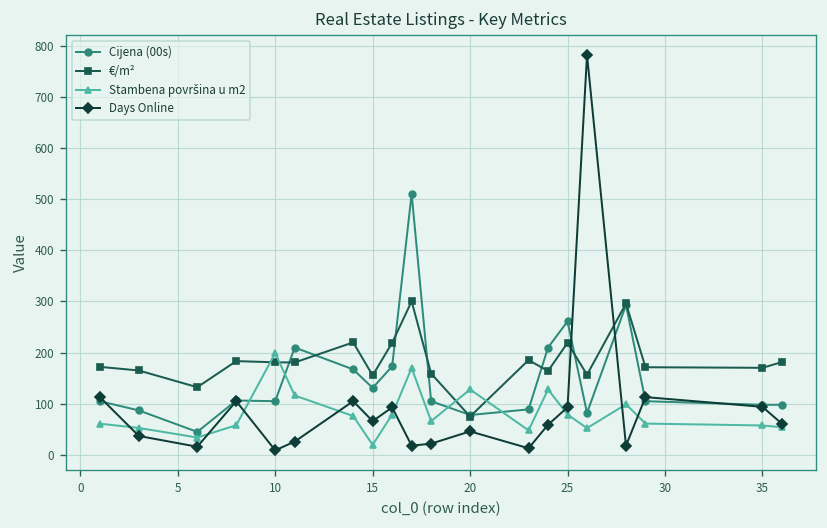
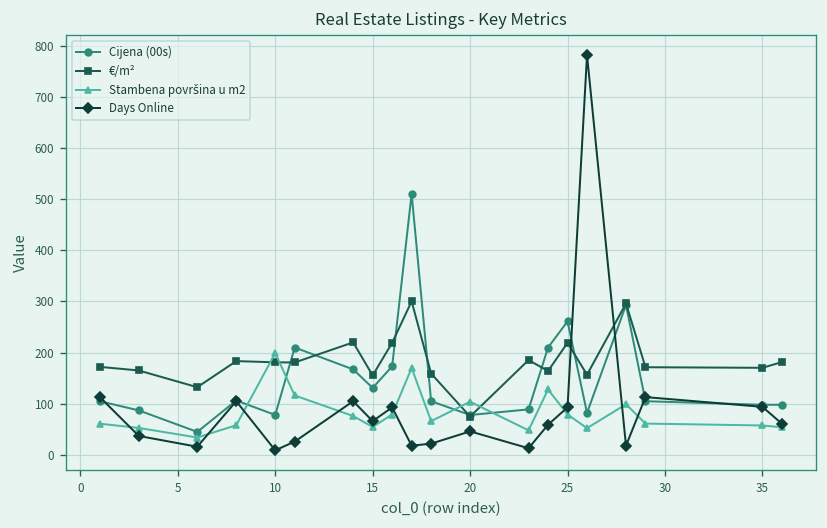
  {
    "Cijena (00s)": {
-     "10": 110,
+     "10": 80,
      "15": 130,
      "25": 260
    },
    "Stambena površina u m2": {
      "10": 200,
-     "15": 20,
-     "20": 130,
+     "15": 50,
+     "20": 100,
      "25": 80,
      "35": 60
    }
  }
